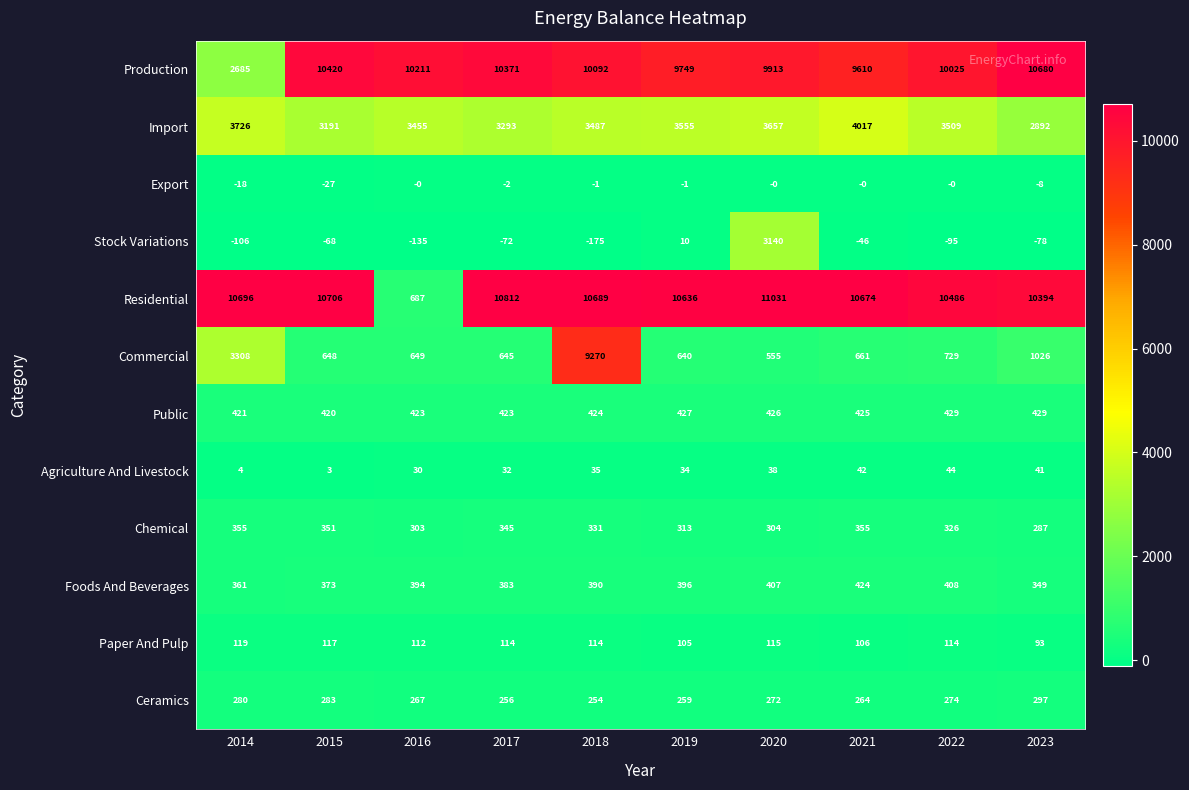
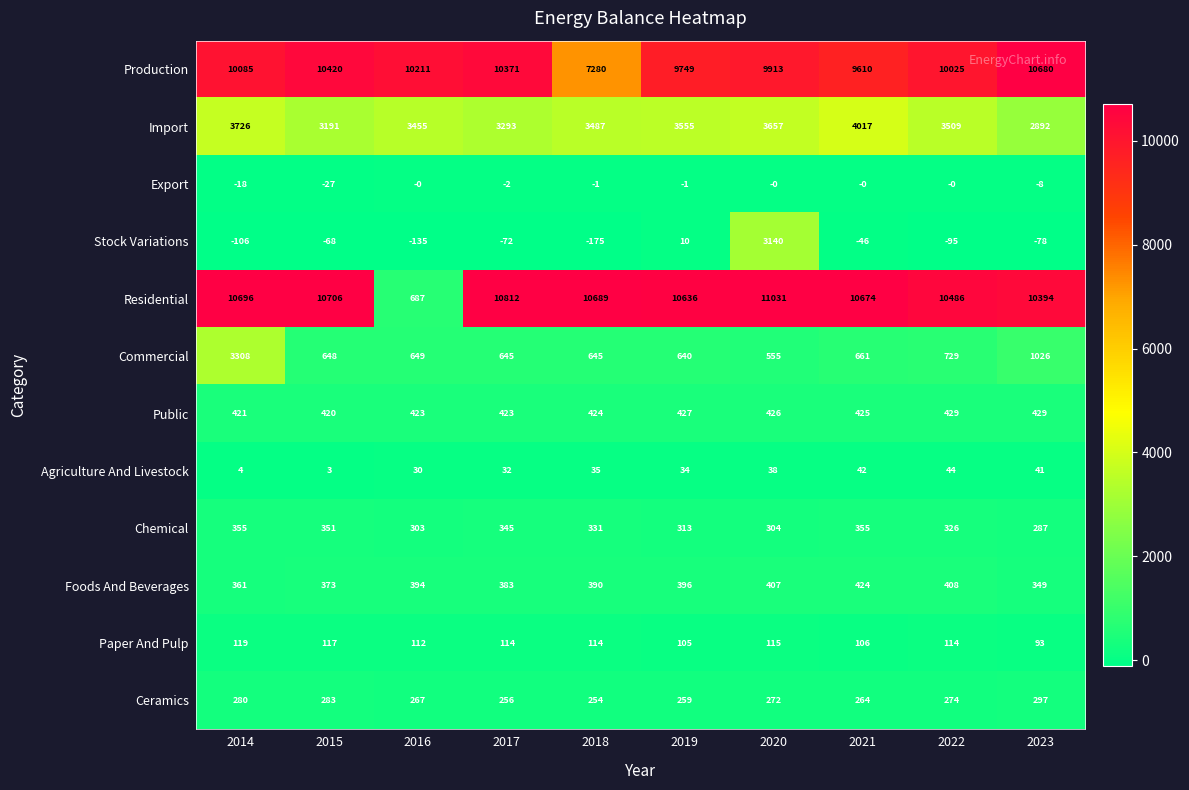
  {
    "Production": {
-     "2014": 2685,
+     "2014": 10085,
      "2015": 10420,
      "2016": 10211,
      "2017": 10371,
-     "2018": 10092,
+     "2018": 7280,
      "2019": 9749,
      "2020": 9913,
      "2021": 9610,
      "2022": 10025
    },
    "Import": {
      "2014": 3726,
      "2015": 3191,
      "2016": 3455,
      "2017": 3293,
      "2018": 3487,
      "2019": 3555,
      "2020": 3657,
      "2021": 4017,
      "2022": 3509,
      "2023": 2892
    },
    "Export": {
      "2014": -18,
      "2015": -27,
      "2016": -0,
      "2017": -2,
      "2018": -1,
      "2019": -1,
      "2020": -0,
      "2021": -0,
      "2022": -0,
      "2023": -8
    },
    "Stock Variations": {
      "2014": -106,
      "2015": -68,
      "2016": -135,
      "2017": -72,
      "2018": -175,
      "2019": 10,
      "2020": 3140,
      "2021": -46,
      "2022": -95,
      "2023": -78
    },
    "Residential": {
      "2014": 10696,
      "2015": 10706,
      "2016": 687,
      "2017": 10812,
      "2018": 10689,
      "2019": 10636,
      "2020": 11031,
      "2021": 10674,
      "2022": 10486,
      "2023": 10394
    },
    "Commercial": {
      "2014": 3308,
      "2015": 648,
      "2016": 649,
      "2017": 645,
-     "2018": 9270,
+     "2018": 645,
      "2019": 640,
      "2020": 555,
      "2021": 661,
      "2022": 729,
      "2023": 1026
    },
    "Public": {
      "2014": 421,
      "2015": 420,
      "2016": 423,
      "2017": 423,
      "2018": 424,
      "2019": 427,
      "2020": 426,
      "2021": 425,
      "2022": 429,
      "2023": 429
    },
    "Agriculture And Livestock": {
      "2014": 4,
      "2015": 3,
      "2016": 30,
      "2017": 32,
      "2018": 35,
      "2019": 34,
      "2020": 38,
      "2021": 42,
      "2022": 44,
      "2023": 41
    },
    "Chemical": {
      "2014": 355,
      "2015": 351,
      "2016": 303,
      "2017": 345,
      "2018": 331,
      "2019": 313,
      "2020": 304,
      "2021": 355,
      "2022": 326,
      "2023": 287
    },
    "Foods And Beverages": {
      "2014": 361,
      "2015": 373,
      "2016": 394,
      "2017": 383,
      "2018": 390,
      "2019": 396,
      "2020": 407,
      "2021": 424,
      "2022": 408,
      "2023": 349
    },
    "Paper And Pulp": {
      "2014": 119,
      "2015": 117,
      "2016": 112,
      "2017": 114,
      "2018": 114,
      "2019": 105,
      "2020": 115,
      "2021": 106,
      "2022": 114,
      "2023": 93
    },
    "Ceramics": {
      "2014": 280,
      "2015": 283,
      "2016": 267,
      "2017": 256,
      "2018": 254,
      "2019": 259,
      "2020": 272,
      "2021": 264,
      "2022": 274,
      "2023": 297
    }
  }
